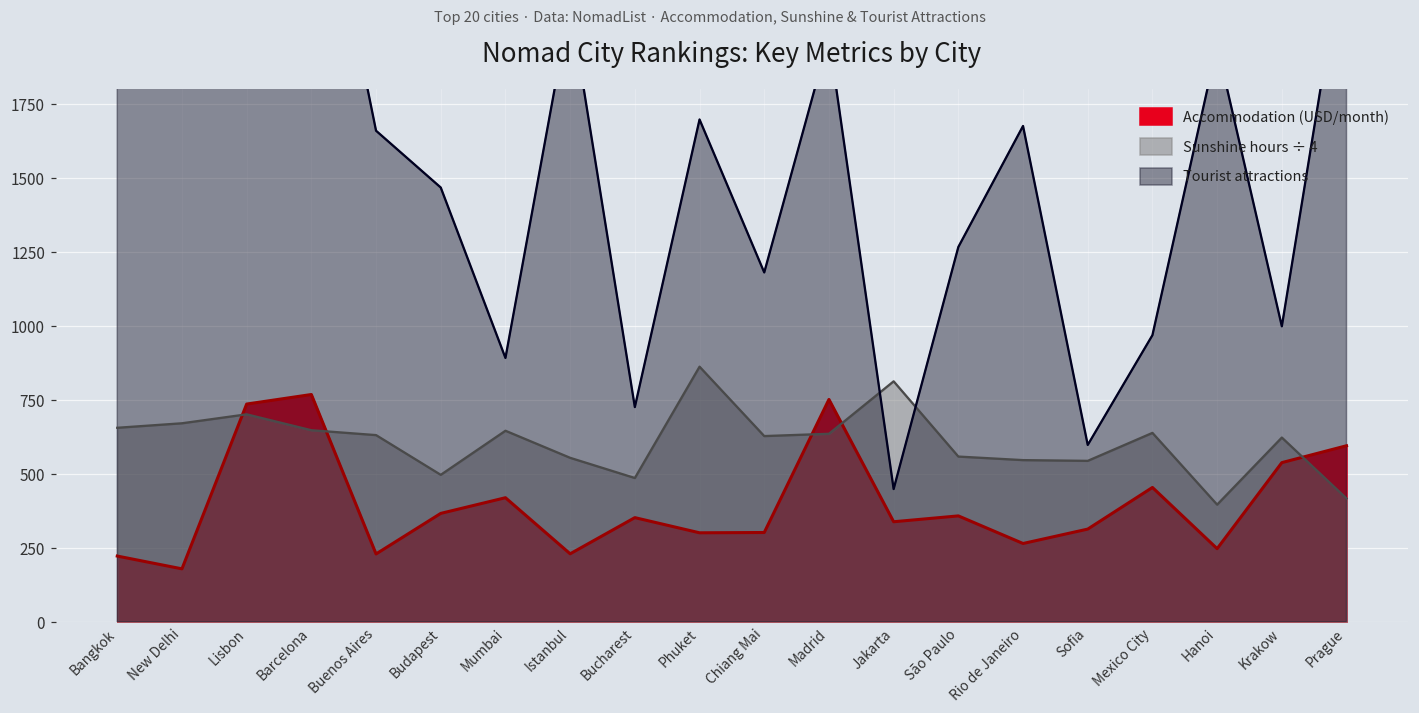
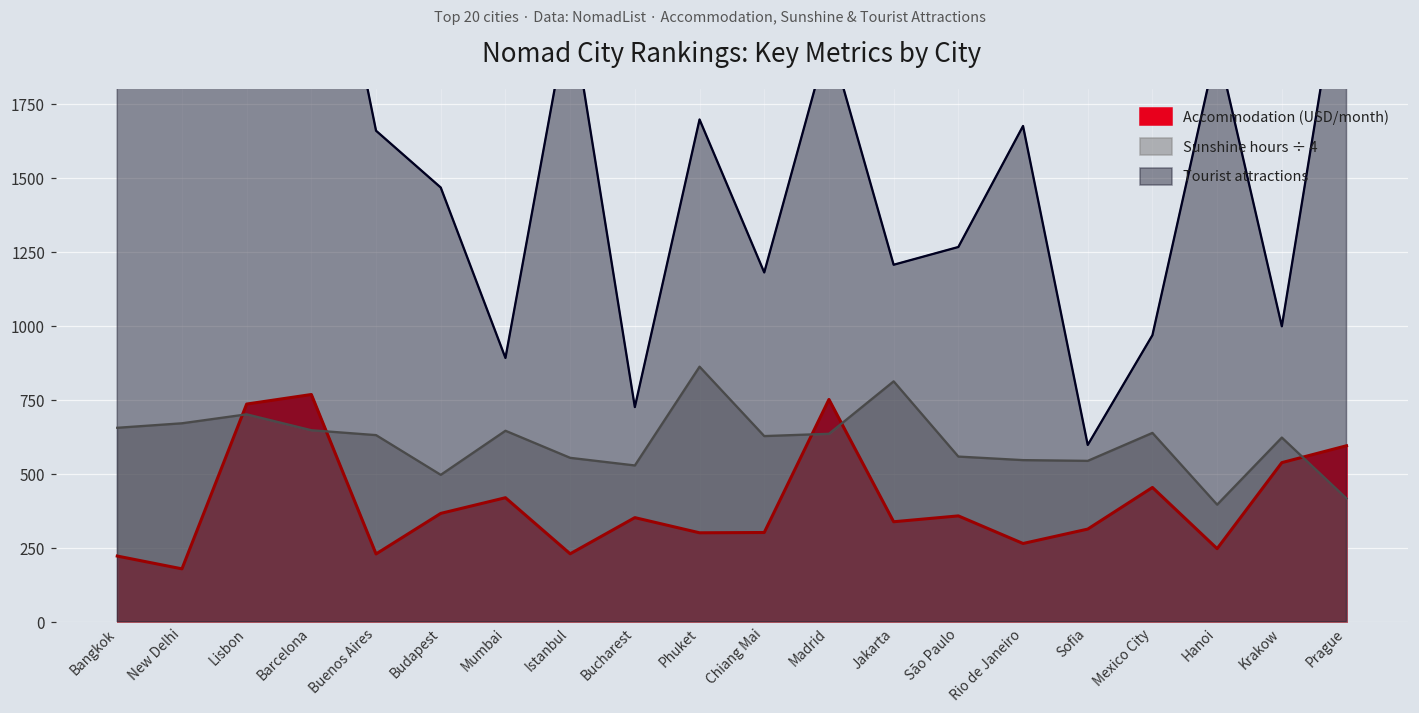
  {
    "Accommodation (USD/month)": {
      "Bangkok": 220,
      "New Delhi": 180,
      "Lisbon": 740,
      "Barcelona": 770,
      "Buenos Aires": 230,
      "Budapest": 370,
      "Mumbai": 420,
      "Istanbul": 230,
      "Bucharest": 350,
      "Phuket": 300,
      "Chiang Mai": 300,
      "Madrid": 750,
      "Jakarta": 340,
      "São Paulo": 360,
      "Rio de Janeiro": 260,
      "Sofia": 310,
      "Mexico City": 450,
      "Hanoi": 250,
      "Krakow": 540,
      "Prague": 600
    },
    "Sunshine hours ÷ 4": {
      "Bangkok": 660,
      "New Delhi": 670,
      "Lisbon": 700,
      "Barcelona": 650,
      "Buenos Aires": 630,
      "Budapest": 500,
      "Mumbai": 650,
      "Istanbul": 550,
-     "Bucharest": 490,
+     "Bucharest": 530,
      "Phuket": 860,
      "Chiang Mai": 630,
      "Madrid": 640,
      "Jakarta": 810,
      "São Paulo": 560,
      "Rio de Janeiro": 550,
      "Sofia": 540,
      "Mexico City": 640,
      "Hanoi": 400,
      "Krakow": 620,
      "Prague": 420
    },
    "Tourist attractions": {
      "Buenos Aires": 1660,
      "Budapest": 1470,
      "Mumbai": 890,
      "Bucharest": 730,
      "Phuket": 1700,
      "Chiang Mai": 1180,
-     "Jakarta": 450,
+     "Jakarta": 1210,
      "São Paulo": 1270,
      "Rio de Janeiro": 1680,
      "Sofia": 600,
      "Mexico City": 970,
      "Krakow": 1000
    }
  }
